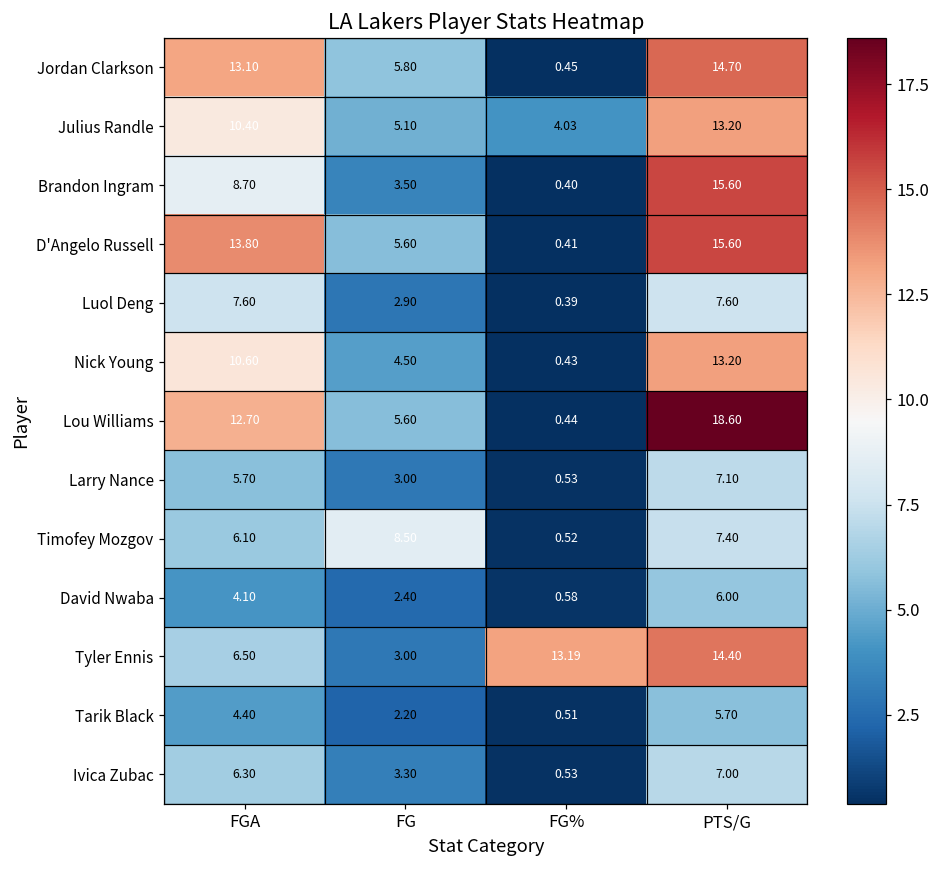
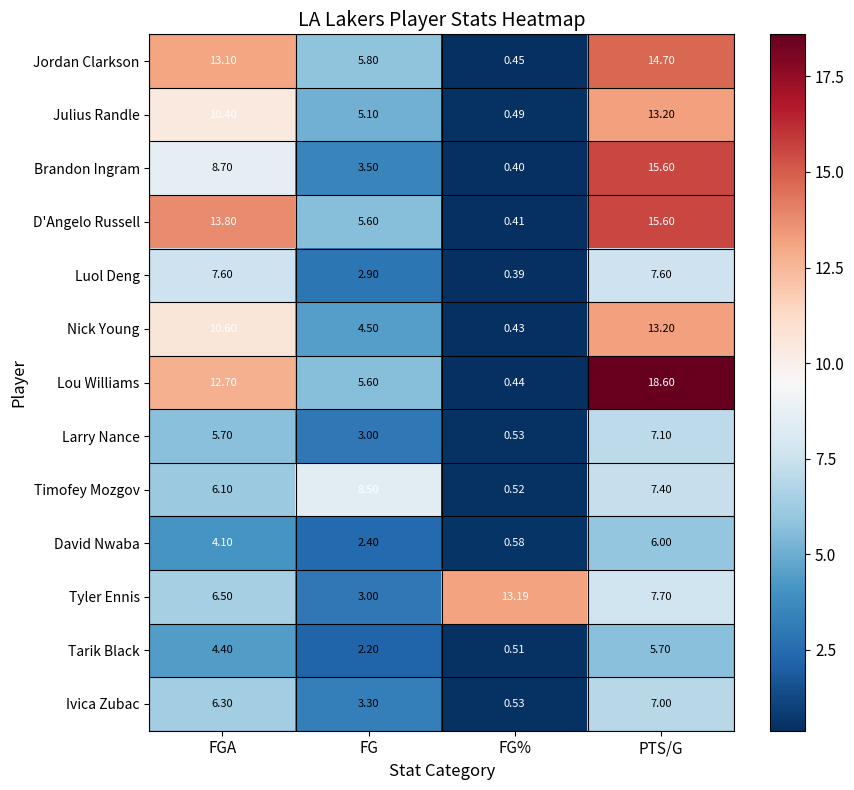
  {
    "Jordan Clarkson": {
      "FGA": 13.10,
      "FG": 5.80,
      "FG%": 0.45,
      "PTS/G": 14.70
    },
    "Julius Randle": {
      "FG": 5.10,
-     "FG%": 4.03,
+     "FG%": 0.49,
      "PTS/G": 13.20
    },
    "Brandon Ingram": {
      "FGA": 8.70,
      "FG": 3.50,
      "FG%": 0.40,
      "PTS/G": 15.60
    },
    "D'Angelo Russell": {
      "FGA": 13.80,
      "FG": 5.60,
      "FG%": 0.41,
      "PTS/G": 15.60
    },
    "Luol Deng": {
      "FGA": 7.60,
      "FG": 2.90,
      "FG%": 0.39,
      "PTS/G": 7.60
    },
    "Nick Young": {
      "FG": 4.50,
      "FG%": 0.43,
      "PTS/G": 13.20
    },
    "Lou Williams": {
      "FGA": 12.70,
      "FG": 5.60,
      "FG%": 0.44,
      "PTS/G": 18.60
    },
    "Larry Nance": {
      "FGA": 5.70,
      "FG": 3.00,
      "FG%": 0.53,
      "PTS/G": 7.10
    },
    "Timofey Mozgov": {
      "FGA": 6.10,
      "FG%": 0.52,
      "PTS/G": 7.40
    },
    "David Nwaba": {
      "FGA": 4.10,
      "FG": 2.40,
      "FG%": 0.58,
      "PTS/G": 6.00
    },
    "Tyler Ennis": {
      "FGA": 6.50,
      "FG": 3.00,
      "FG%": 13.19,
-     "PTS/G": 14.40
+     "PTS/G": 7.70
    },
    "Tarik Black": {
      "FGA": 4.40,
      "FG": 2.20,
      "FG%": 0.51,
      "PTS/G": 5.70
    },
    "Ivica Zubac": {
      "FGA": 6.30,
      "FG": 3.30,
      "FG%": 0.53,
      "PTS/G": 7.00
    }
  }
